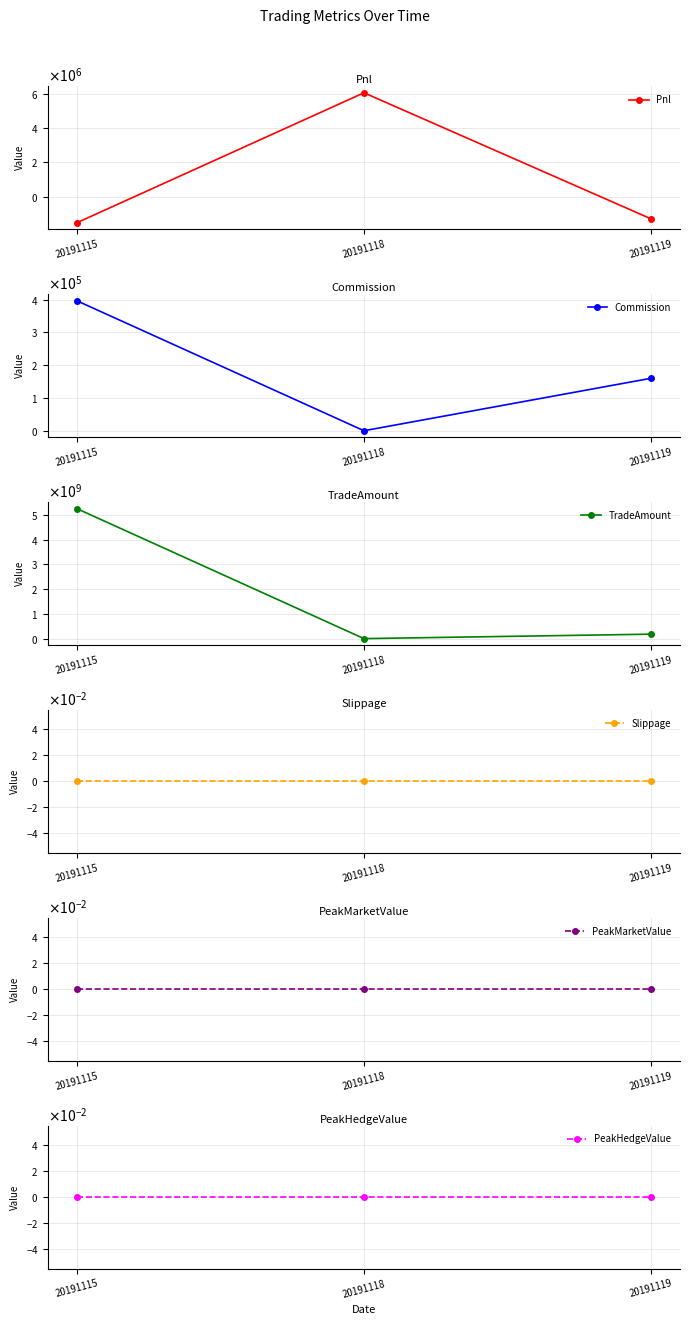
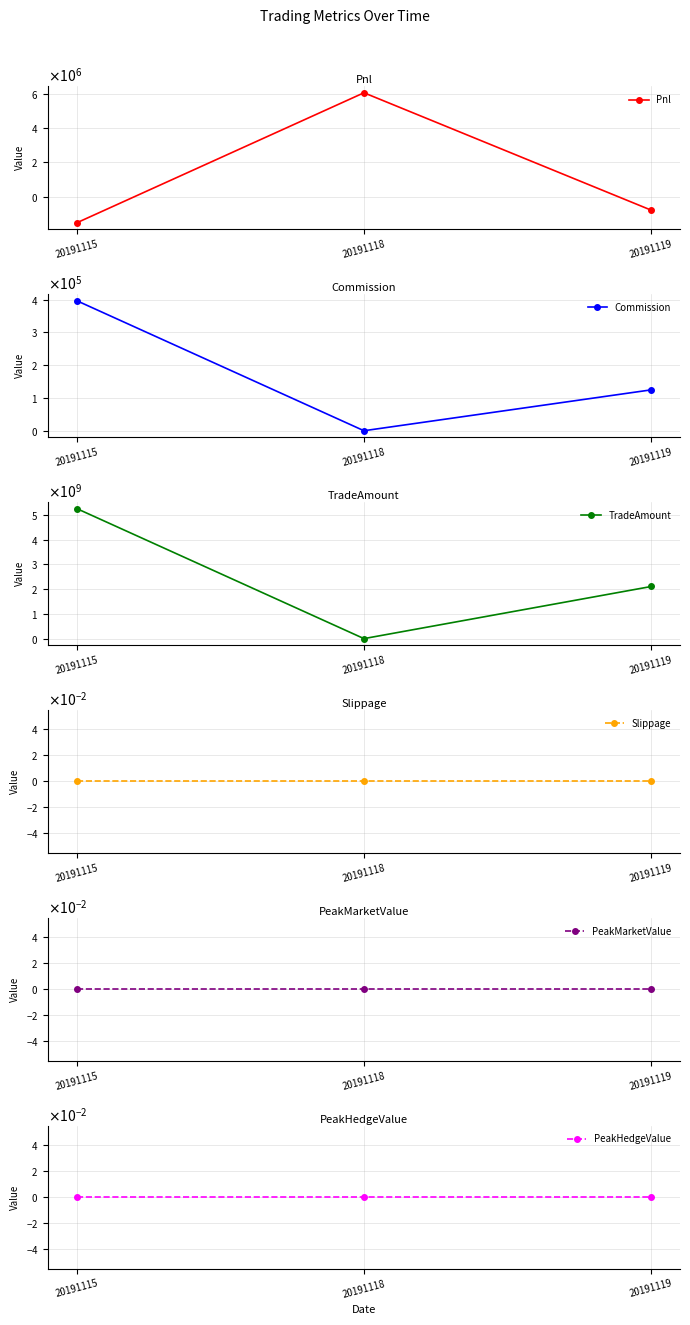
  {
    "Pnl": {
      "20191115": -1500000,
      "20191118": 6100000,
-     "20191119": -1300000
+     "20191119": -800000
    },
    "Commission": {
      "20191115": 400000,
      "20191118": 0,
-     "20191119": 160000
+     "20191119": 120000
    },
    "TradeAmount": {
      "20191115": 5300000000,
      "20191118": 0,
-     "20191119": 200000000
+     "20191119": 2100000000
    },
    "Slippage": {
      "20191115": 0.000,
      "20191118": 0.000,
      "20191119": 0.000
    },
    "PeakMarketValue": {
      "20191115": 0.000,
      "20191118": 0.000,
      "20191119": 0.000
    },
    "PeakHedgeValue": {
      "20191115": 0.000,
      "20191118": 0.000,
      "20191119": 0.000
    }
  }
